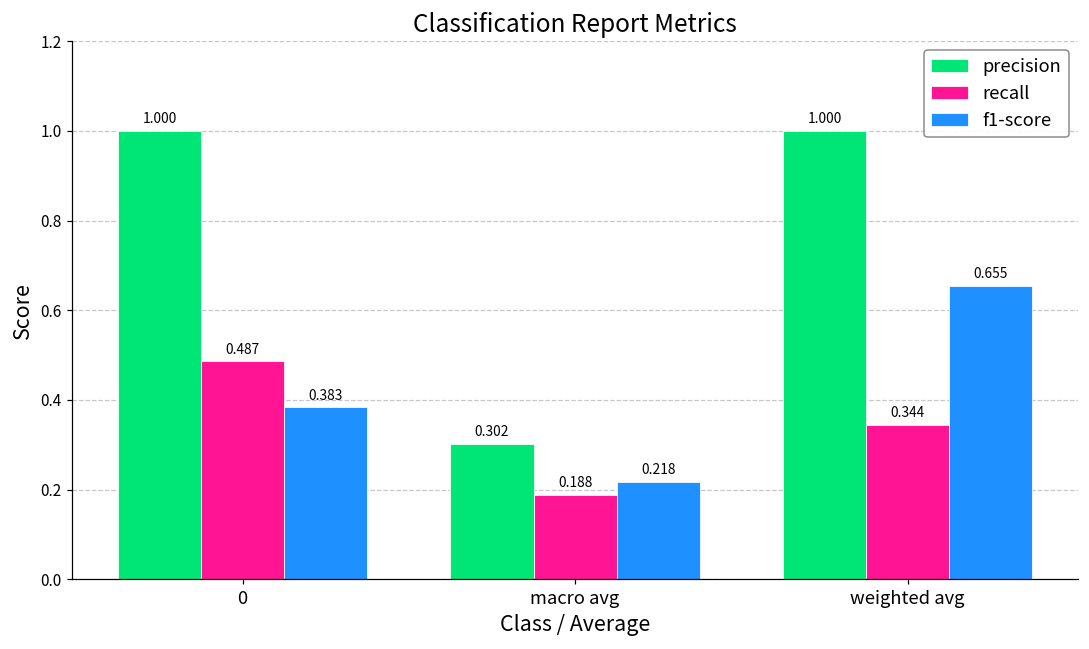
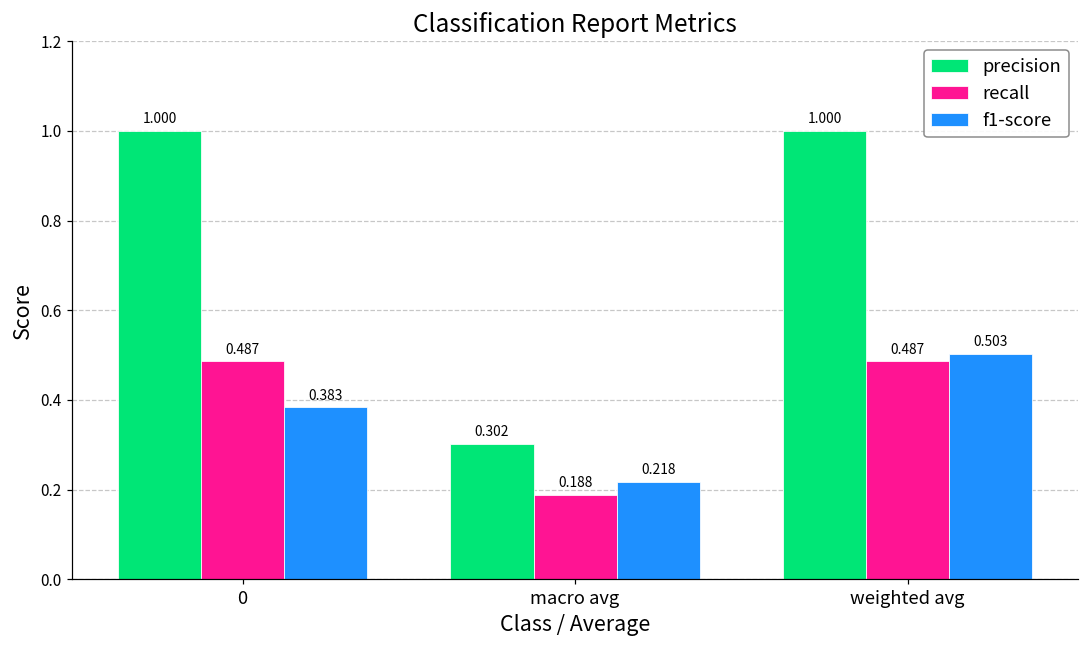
  {
    "precision": {
      "0": 1.000,
      "macro avg": 0.302,
      "weighted avg": 1.000
    },
    "recall": {
      "0": 0.487,
      "macro avg": 0.188,
-     "weighted avg": 0.344
+     "weighted avg": 0.487
    },
    "f1-score": {
      "0": 0.383,
      "macro avg": 0.218,
-     "weighted avg": 0.655
+     "weighted avg": 0.503
    }
  }
